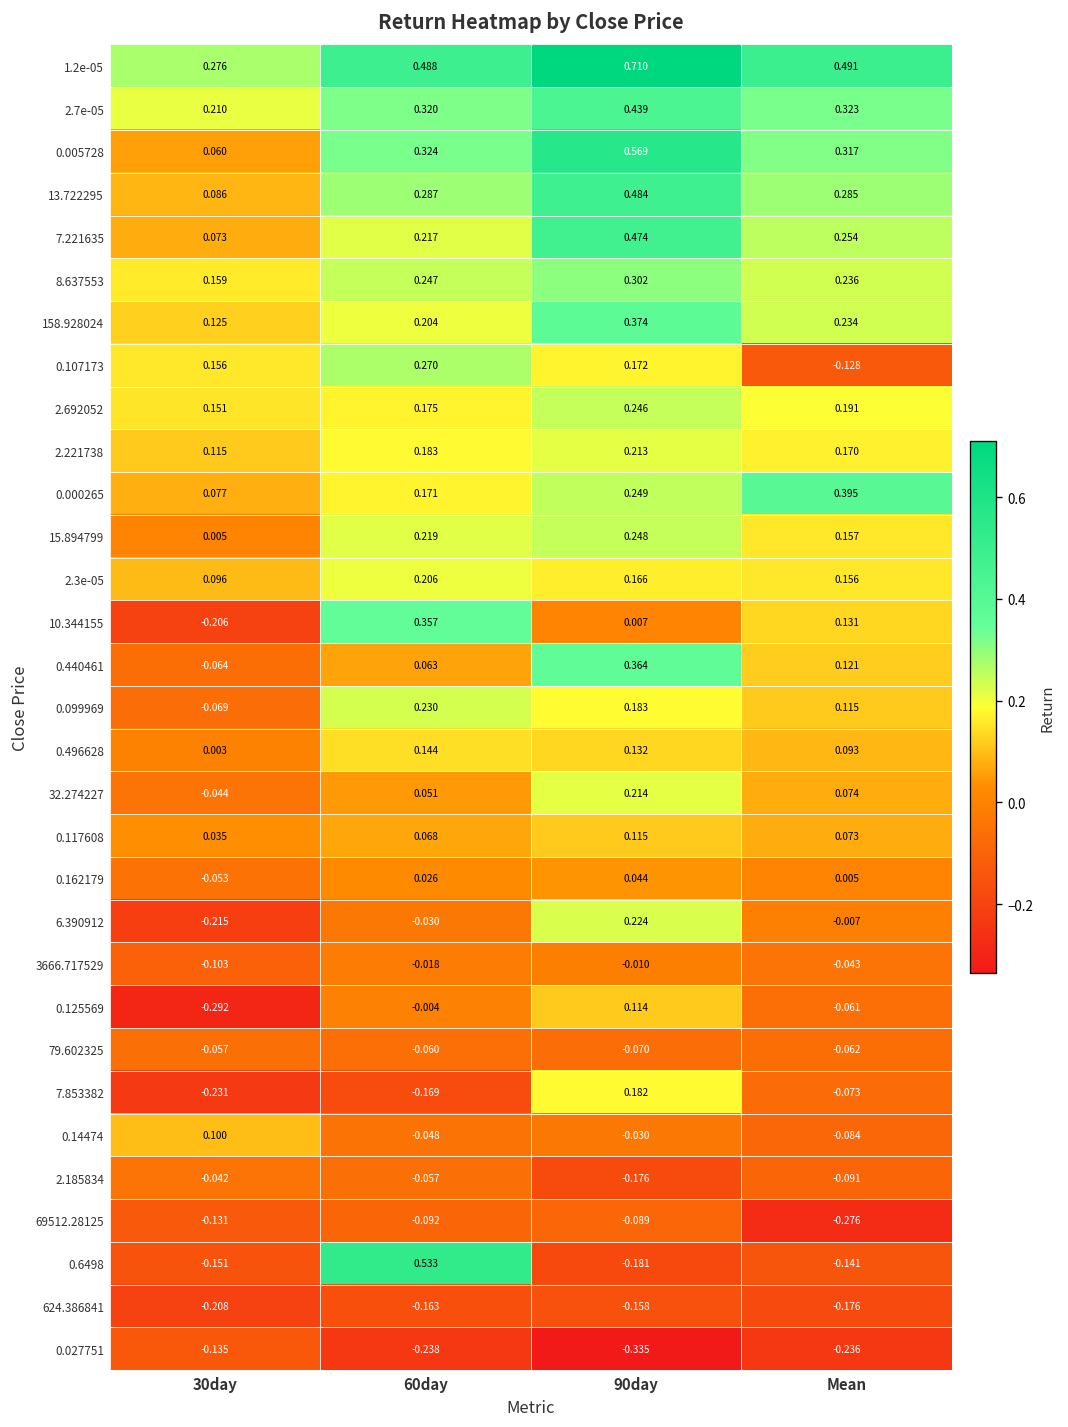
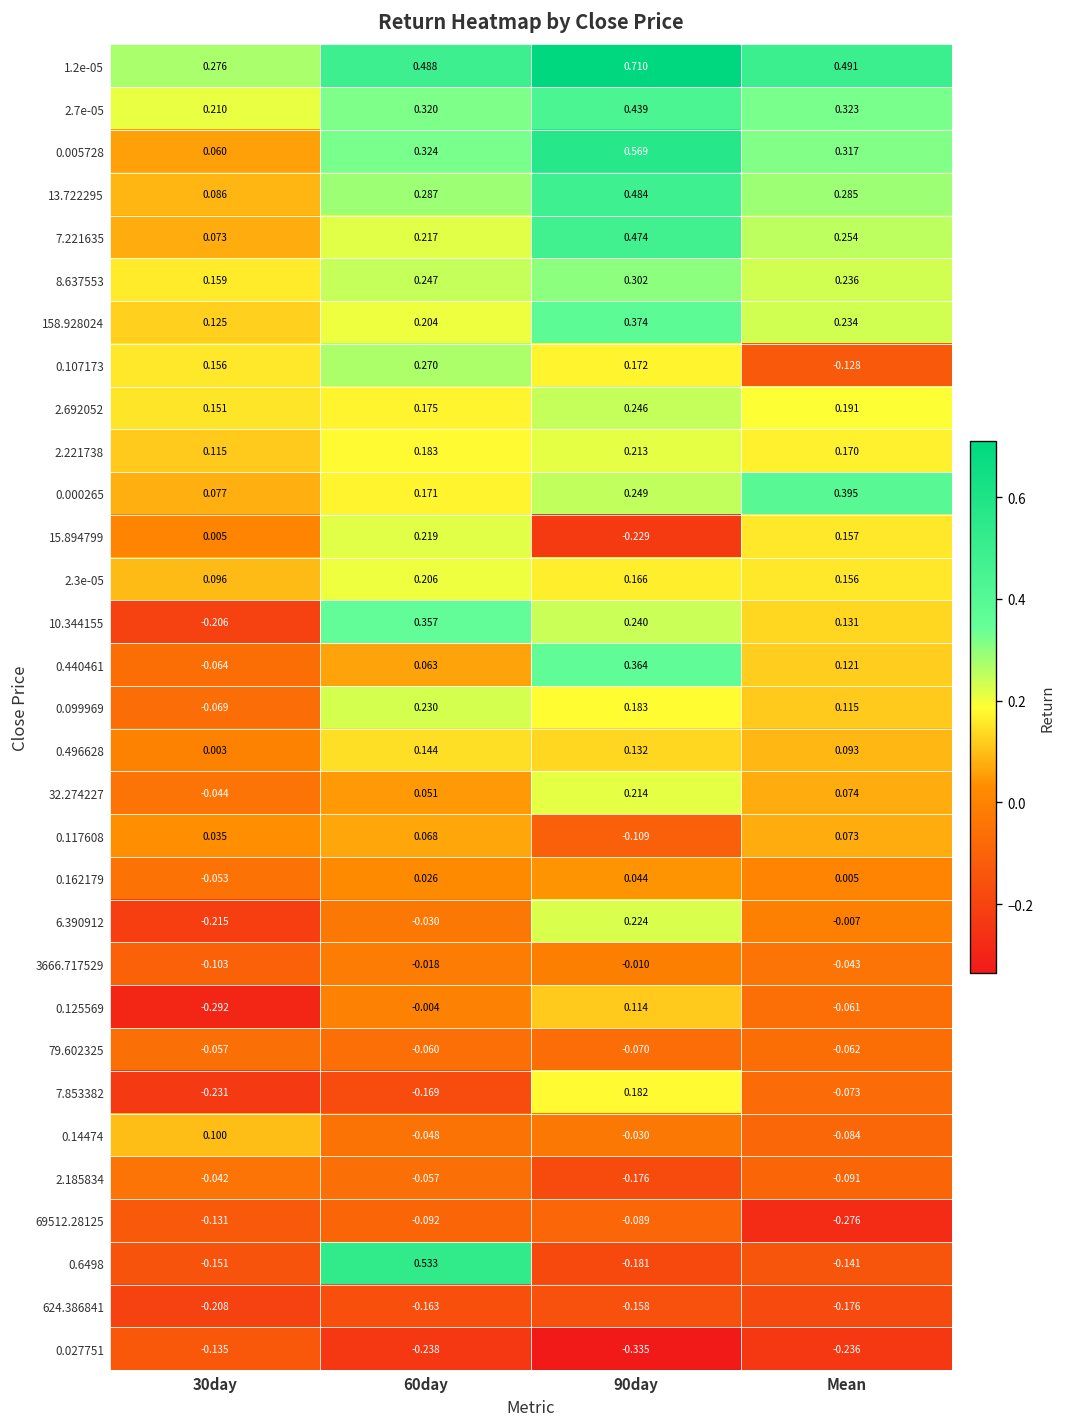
  {
    "1.2e-05": {
      "30day": 0.276,
      "60day": 0.488,
      "90day": 0.710,
      "Mean": 0.491
    },
    "2.7e-05": {
      "30day": 0.210,
      "60day": 0.320,
      "90day": 0.439,
      "Mean": 0.323
    },
    "0.005728": {
      "30day": 0.060,
      "60day": 0.324,
      "90day": 0.569,
      "Mean": 0.317
    },
    "13.722295": {
      "30day": 0.086,
      "60day": 0.287,
      "90day": 0.484,
      "Mean": 0.285
    },
    "7.221635": {
      "30day": 0.073,
      "60day": 0.217,
      "90day": 0.474,
      "Mean": 0.254
    },
    "8.637553": {
      "30day": 0.159,
      "60day": 0.247,
      "90day": 0.302,
      "Mean": 0.236
    },
    "158.928024": {
      "30day": 0.125,
      "60day": 0.204,
      "90day": 0.374,
      "Mean": 0.234
    },
    "0.107173": {
      "30day": 0.156,
      "60day": 0.270,
      "90day": 0.172,
      "Mean": -0.128
    },
    "2.692052": {
      "30day": 0.151,
      "60day": 0.175,
      "90day": 0.246,
      "Mean": 0.191
    },
    "2.221738": {
      "30day": 0.115,
      "60day": 0.183,
      "90day": 0.213,
      "Mean": 0.170
    },
    "0.000265": {
      "30day": 0.077,
      "60day": 0.171,
      "90day": 0.249,
      "Mean": 0.395
    },
    "15.894799": {
      "30day": 0.005,
      "60day": 0.219,
-     "90day": 0.248,
+     "90day": -0.229,
      "Mean": 0.157
    },
    "2.3e-05": {
      "30day": 0.096,
      "60day": 0.206,
      "90day": 0.166,
      "Mean": 0.156
    },
    "10.344155": {
      "30day": -0.206,
      "60day": 0.357,
-     "90day": 0.007,
+     "90day": 0.240,
      "Mean": 0.131
    },
    "0.440461": {
      "30day": -0.064,
      "60day": 0.063,
      "90day": 0.364,
      "Mean": 0.121
    },
    "0.099969": {
      "30day": -0.069,
      "60day": 0.230,
      "90day": 0.183,
      "Mean": 0.115
    },
    "0.496628": {
      "30day": 0.003,
      "60day": 0.144,
      "90day": 0.132,
      "Mean": 0.093
    },
    "32.274227": {
      "30day": -0.044,
      "60day": 0.051,
      "90day": 0.214,
      "Mean": 0.074
    },
    "0.117608": {
      "30day": 0.035,
      "60day": 0.068,
-     "90day": 0.115,
+     "90day": -0.109,
      "Mean": 0.073
    },
    "0.162179": {
      "30day": -0.053,
      "60day": 0.026,
      "90day": 0.044,
      "Mean": 0.005
    },
    "6.390912": {
      "30day": -0.215,
      "60day": -0.030,
      "90day": 0.224,
      "Mean": -0.007
    },
    "3666.717529": {
      "30day": -0.103,
      "60day": -0.018,
      "90day": -0.010,
      "Mean": -0.043
    },
    "0.125569": {
      "30day": -0.292,
      "60day": -0.004,
      "90day": 0.114,
      "Mean": -0.061
    },
    "79.602325": {
      "30day": -0.057,
      "60day": -0.060,
      "90day": -0.070,
      "Mean": -0.062
    },
    "7.853382": {
      "30day": -0.231,
      "60day": -0.169,
      "90day": 0.182,
      "Mean": -0.073
    },
    "0.14474": {
      "30day": 0.100,
      "60day": -0.048,
      "90day": -0.030,
      "Mean": -0.084
    },
    "2.185834": {
      "30day": -0.042,
      "60day": -0.057,
      "90day": -0.176,
      "Mean": -0.091
    },
    "69512.28125": {
      "30day": -0.131,
      "60day": -0.092,
      "90day": -0.089,
      "Mean": -0.276
    },
    "0.6498": {
      "30day": -0.151,
      "60day": 0.533,
      "90day": -0.181,
      "Mean": -0.141
    },
    "624.386841": {
      "30day": -0.208,
      "60day": -0.163,
      "90day": -0.158,
      "Mean": -0.176
    },
    "0.027751": {
      "30day": -0.135,
      "60day": -0.238,
      "90day": -0.335,
      "Mean": -0.236
    }
  }
